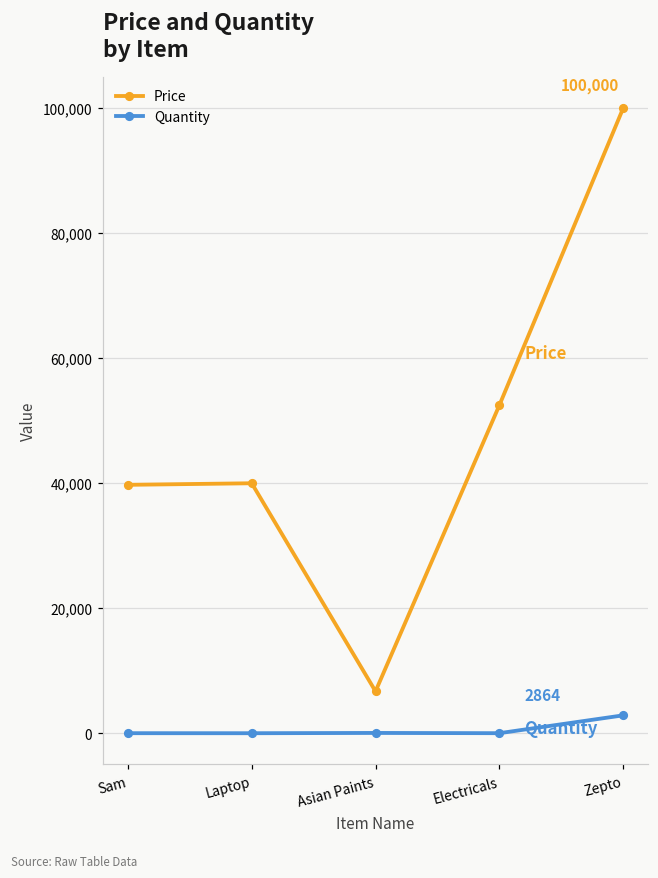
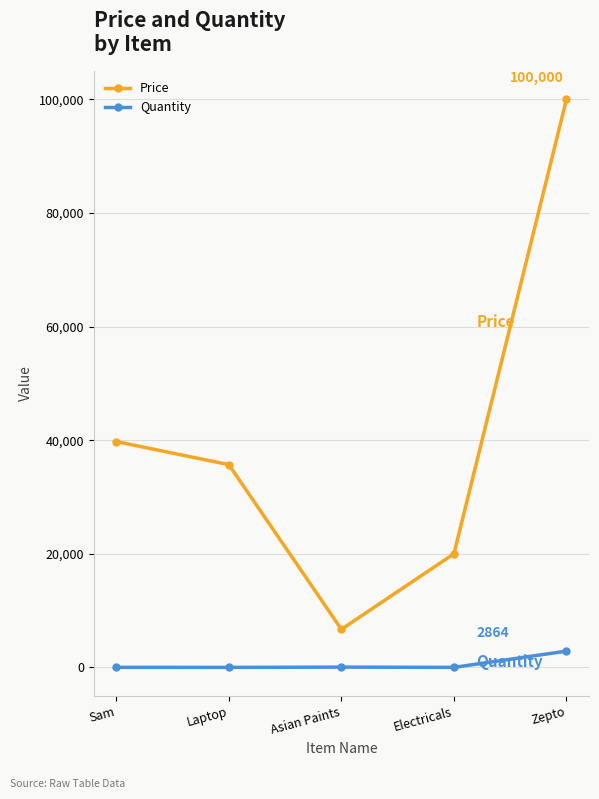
  {
    "Price": {
      "Sam": "40,000",
-     "Laptop": "40,000",
+     "Laptop": "36,000",
      "Asian Paints": "7,000",
-     "Electricals": "52,000"
+     "Electricals": "20,000"
    },
    "Quantity": {
      "Sam": "0",
      "Laptop": "0",
      "Asian Paints": "0",
      "Electricals": "0",
      "Zepto": "3,000"
    }
  }
